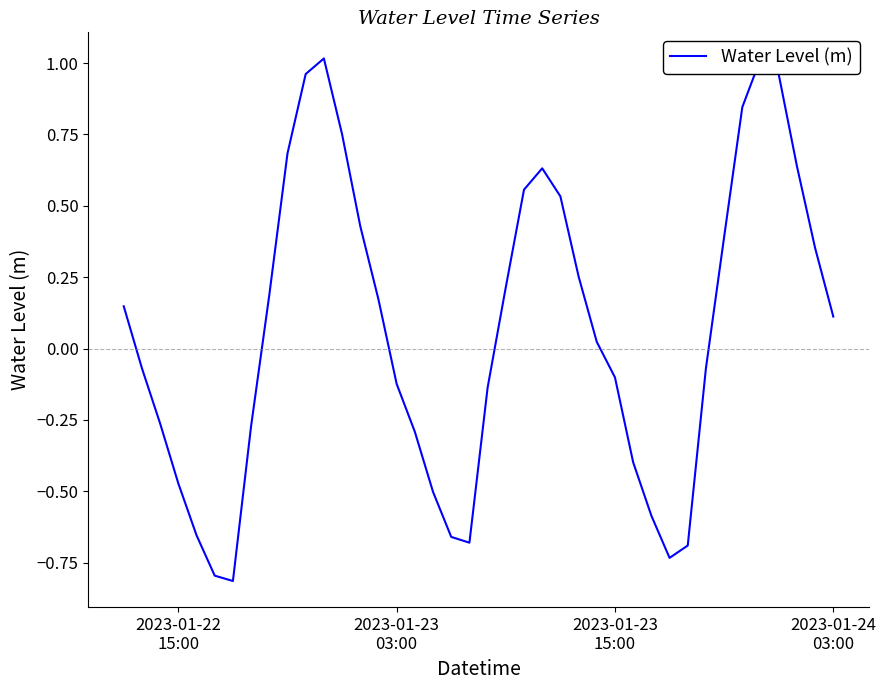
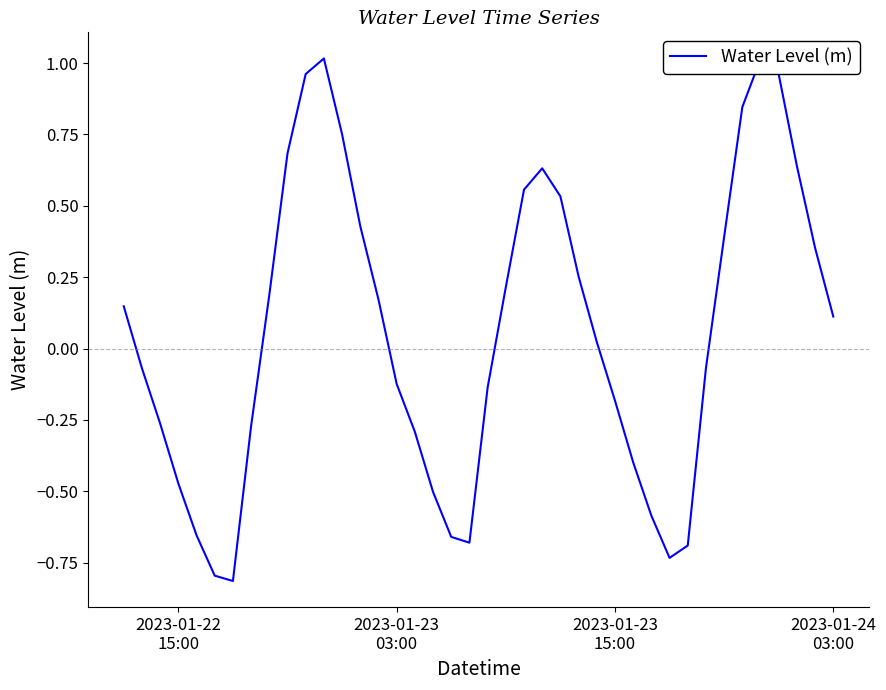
  {
    "2023-01-22 15:00": -0.47,
    "2023-01-23 03:00": -0.12,
-   "2023-01-23 15:00": -0.10,
+   "2023-01-23 15:00": -0.18,
    "2023-01-24 03:00": 0.11
  }
